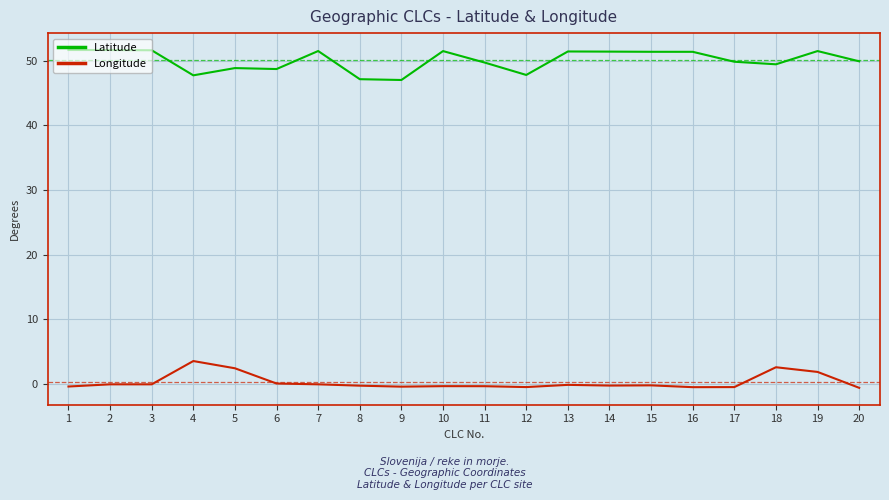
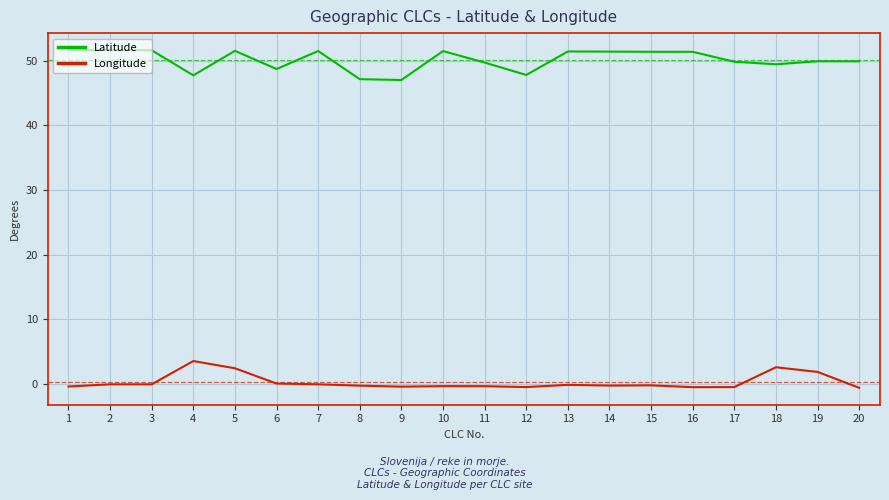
  {
    "Latitude": {
      "4": 48,
-     "5": 49,
+     "5": 52,
      "6": 49,
      "7": 51,
      "8": 47,
      "9": 47,
      "10": 51,
      "11": 50,
      "12": 48,
      "13": 51,
      "14": 51,
      "15": 51,
      "16": 51,
      "17": 50,
      "18": 49,
-     "19": 51,
+     "19": 50,
      "20": 50
    },
    "Longitude": {
      "1": 0,
      "2": 0,
      "3": 0,
      "4": 4,
      "5": 2,
      "6": 0,
      "7": 0,
      "8": 0,
      "9": 0,
      "10": 0,
      "11": 0,
      "12": 0,
      "13": 0,
      "14": 0,
      "15": 0,
      "16": 0,
      "17": 0,
      "18": 3,
      "19": 2,
      "20": -1
    }
  }
